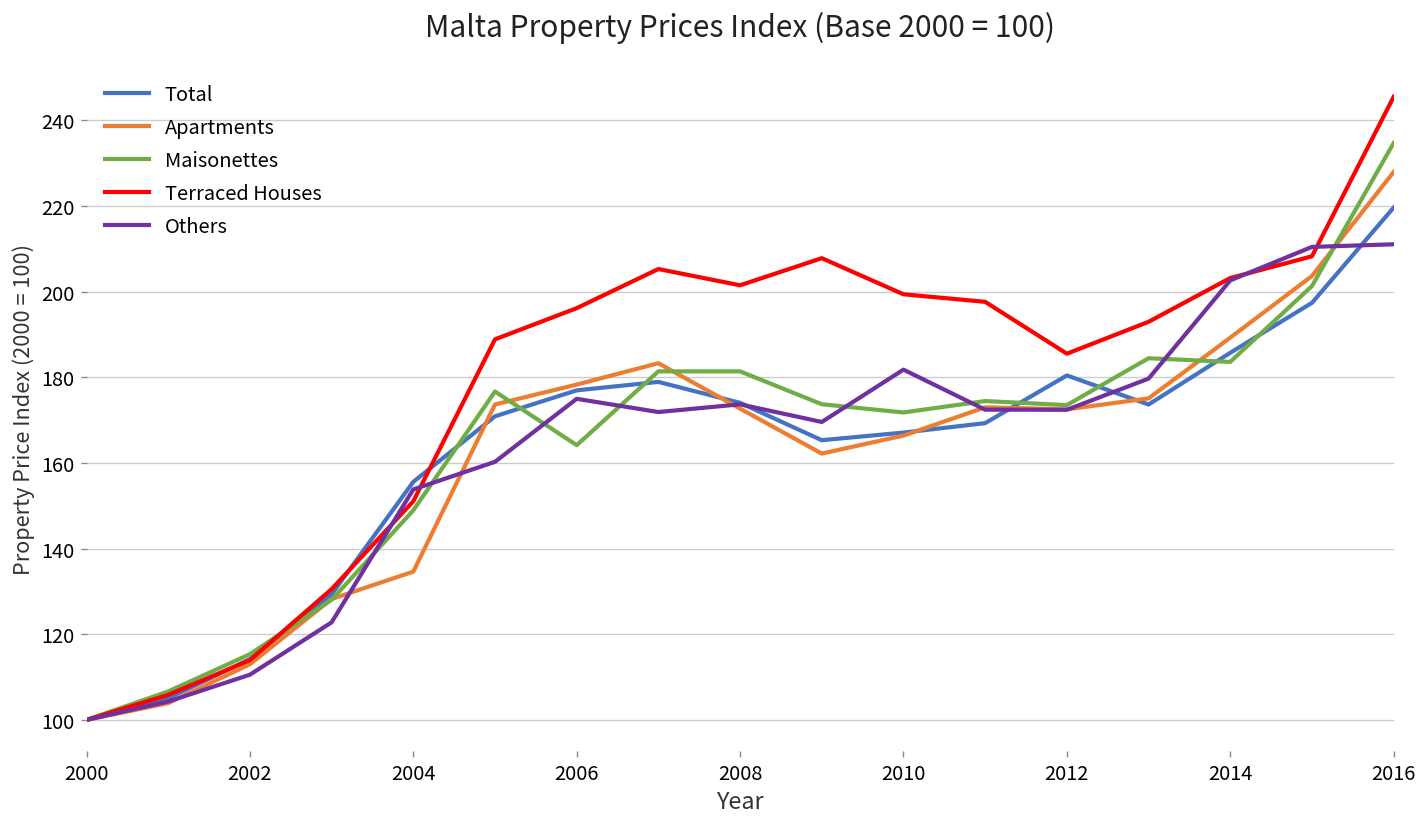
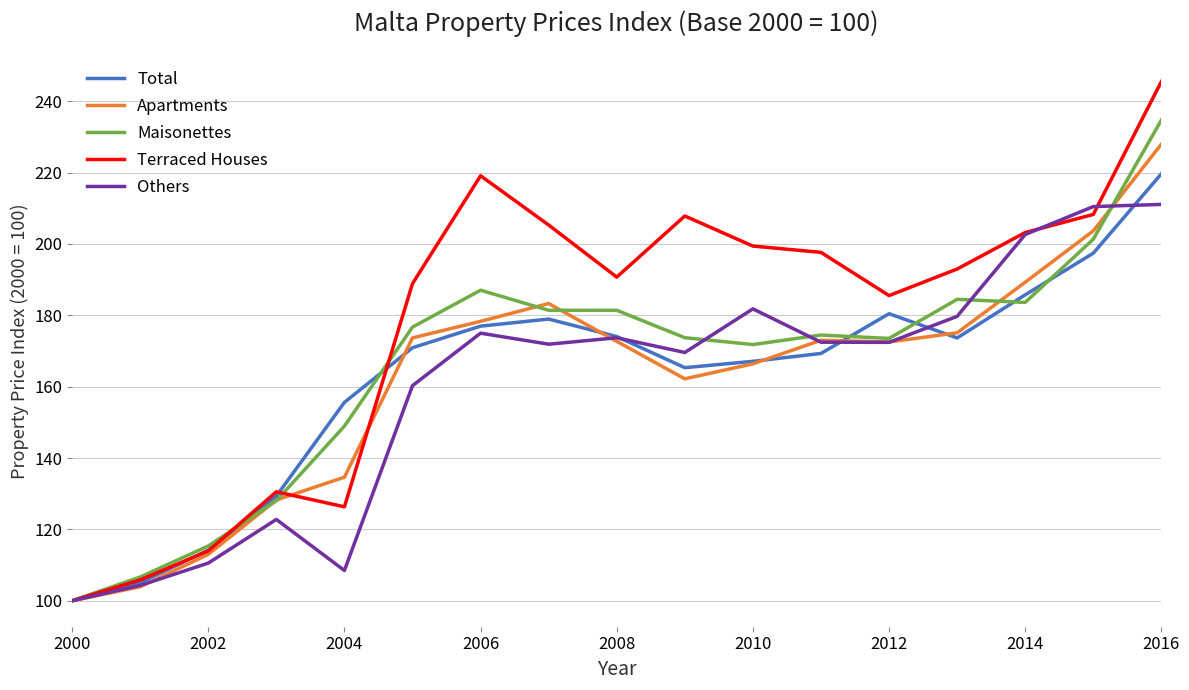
  {
    "Total": {
      "2004": 156,
      "2006": 177,
      "2012": 180,
      "2014": 186,
      "2016": 220
    },
    "Apartments": {
      "2002": 113,
      "2004": 135,
      "2006": 178,
      "2008": 173,
      "2014": 189,
      "2016": 228
    },
    "Maisonettes": {
      "2002": 115,
      "2004": 149,
-     "2006": 164,
+     "2006": 187,
      "2008": 181,
      "2010": 172,
      "2012": 174,
      "2014": 184,
      "2016": 235
    },
    "Terraced Houses": {
-     "2004": 151,
-     "2006": 196,
-     "2008": 202,
+     "2004": 126,
+     "2006": 219,
+     "2008": 191,
      "2010": 199,
      "2012": 186,
      "2016": 246
    },
    "Others": {
      "2002": 111,
-     "2004": 154,
+     "2004": 108,
      "2006": 175,
      "2010": 182,
      "2016": 211
    }
  }
